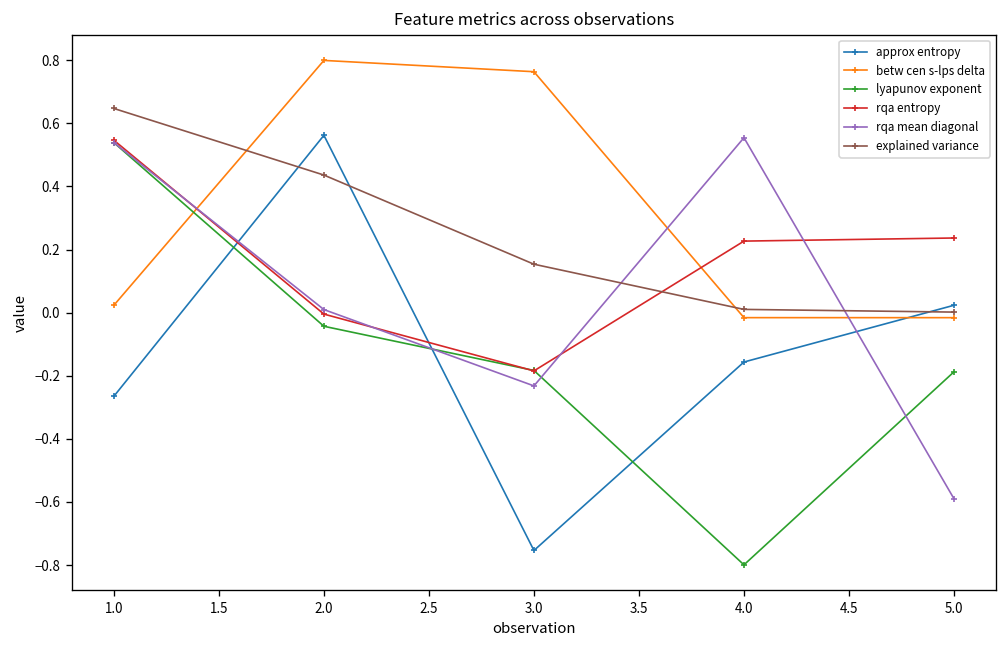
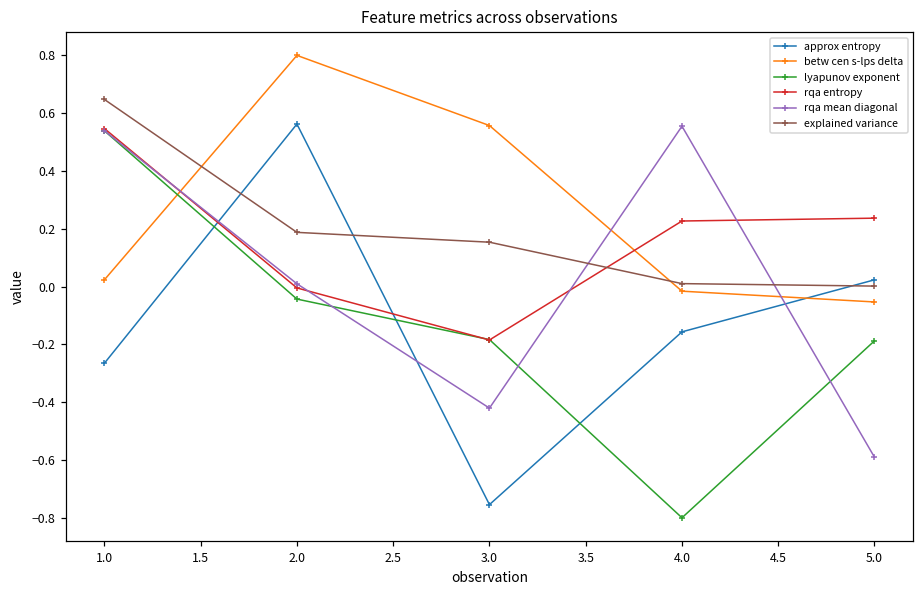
  {
    "approx entropy": {
      "1.0": -0.27,
      "2.0": 0.56,
      "3.0": -0.75,
      "4.0": -0.16,
      "5.0": 0.02
    },
    "betw cen s-lps delta": {
      "1.0": 0.02,
      "2.0": 0.80,
-     "3.0": 0.76,
+     "3.0": 0.56,
      "4.0": -0.02,
-     "5.0": -0.02
+     "5.0": -0.05
    },
    "lyapunov exponent": {
      "2.0": -0.04,
      "4.0": -0.80,
      "5.0": -0.19
    },
    "rqa entropy": {
      "2.0": 0.00,
      "4.0": 0.23,
      "5.0": 0.24
    },
    "rqa mean diagonal": {
      "2.0": 0.01,
-     "3.0": -0.23,
+     "3.0": -0.42,
      "4.0": 0.55,
      "5.0": -0.59
    },
    "explained variance": {
      "1.0": 0.65,
-     "2.0": 0.44,
+     "2.0": 0.19,
      "3.0": 0.15,
      "4.0": 0.01,
      "5.0": 0.00
    }
  }
